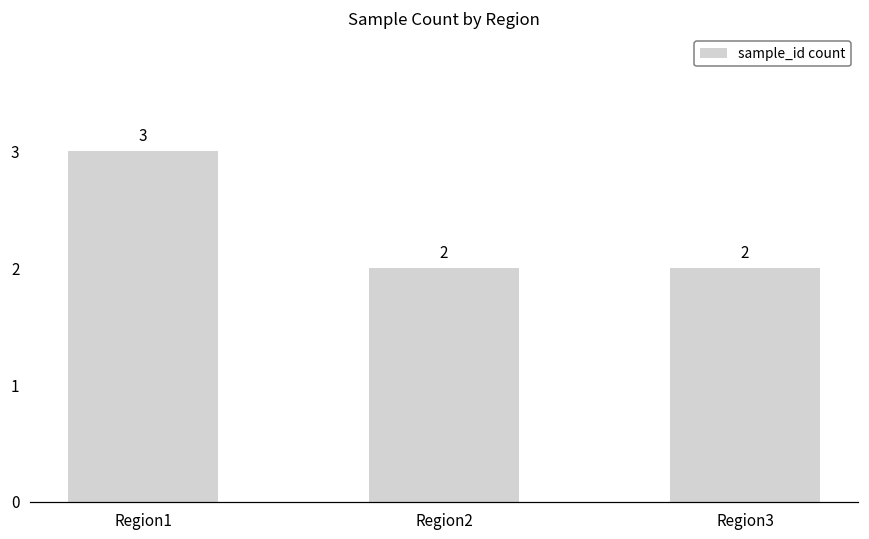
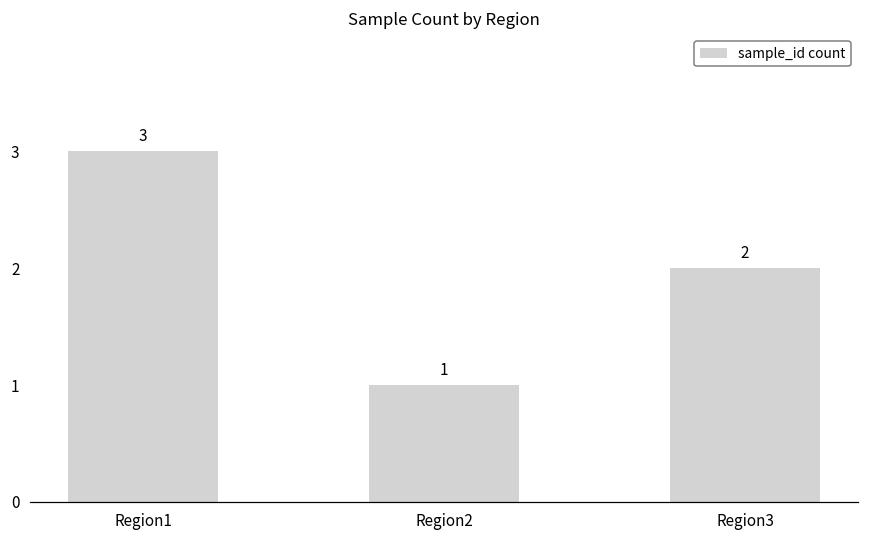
  {
    "Region1": 3,
-   "Region2": 2,
+   "Region2": 1,
    "Region3": 2
  }
